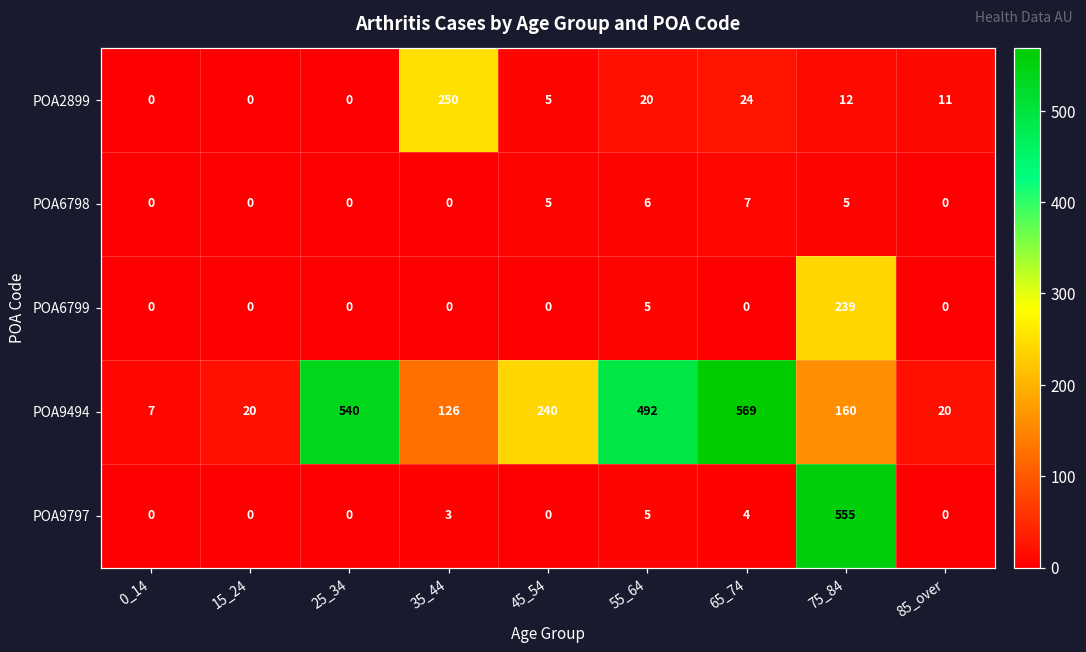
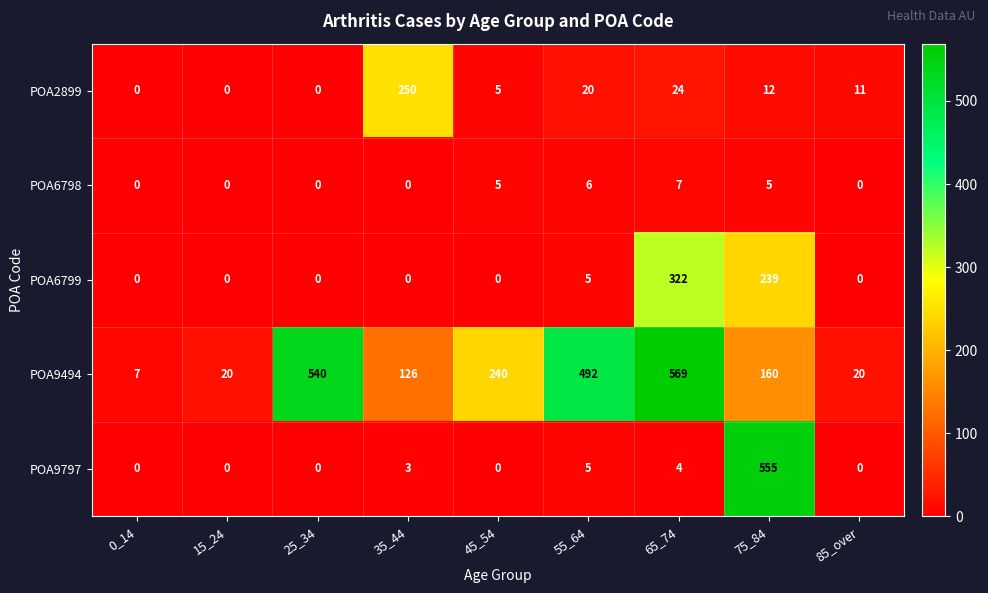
  {
    "POA2899": {
      "0_14": 0,
      "15_24": 0,
      "25_34": 0,
      "35_44": 250,
      "45_54": 5,
      "55_64": 20,
      "65_74": 24,
      "75_84": 12,
      "85_over": 11
    },
    "POA6798": {
      "0_14": 0,
      "15_24": 0,
      "25_34": 0,
      "35_44": 0,
      "45_54": 5,
      "55_64": 6,
      "65_74": 7,
      "75_84": 5,
      "85_over": 0
    },
    "POA6799": {
      "0_14": 0,
      "15_24": 0,
      "25_34": 0,
      "35_44": 0,
      "45_54": 0,
      "55_64": 5,
-     "65_74": 0,
+     "65_74": 322,
      "75_84": 239,
      "85_over": 0
    },
    "POA9494": {
      "0_14": 7,
      "15_24": 20,
      "25_34": 540,
      "35_44": 126,
      "45_54": 240,
      "55_64": 492,
      "65_74": 569,
      "75_84": 160,
      "85_over": 20
    },
    "POA9797": {
      "0_14": 0,
      "15_24": 0,
      "25_34": 0,
      "35_44": 3,
      "45_54": 0,
      "55_64": 5,
      "65_74": 4,
      "75_84": 555,
      "85_over": 0
    }
  }
